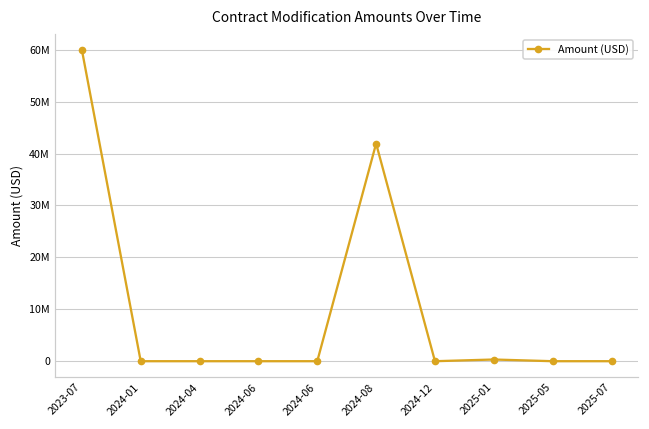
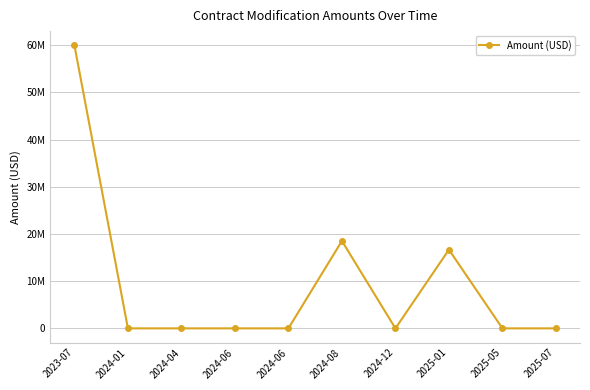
  {
    "2023-07": 60000000,
    "2024-01": 0,
    "2024-04": 0,
-   "2024-08": 42000000,
+   "2024-08": 19000000,
    "2024-12": 0,
-   "2025-01": 0,
+   "2025-01": 17000000,
    "2025-05": 0,
    "2025-07": 0
  }
